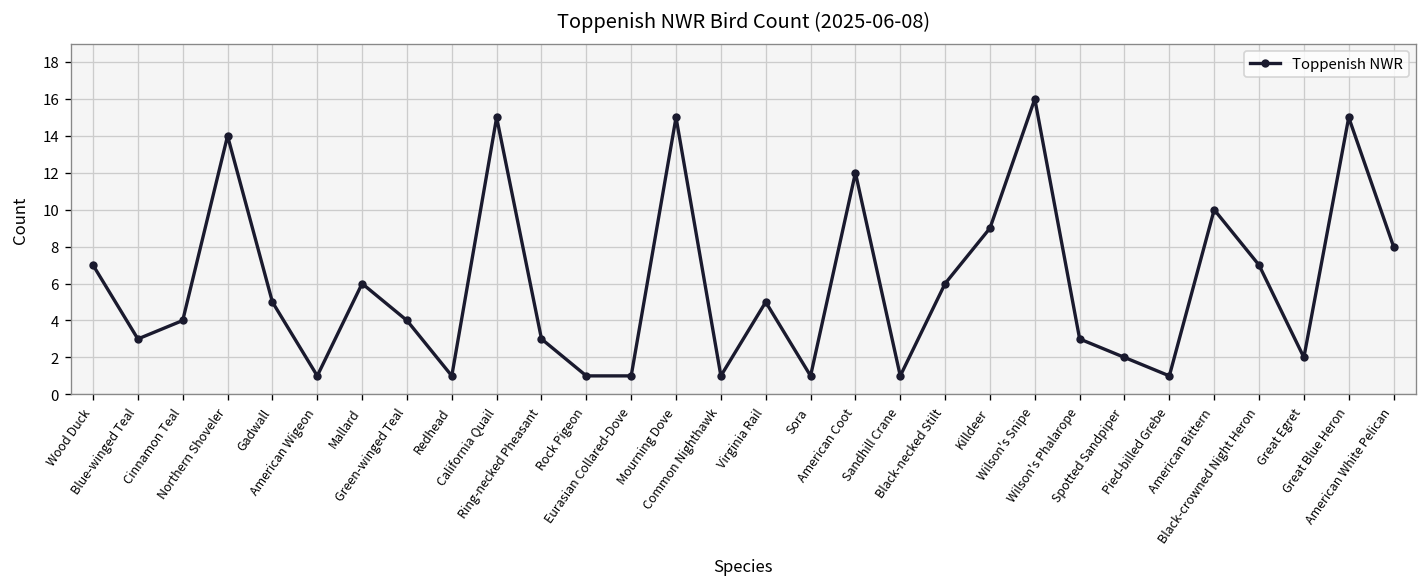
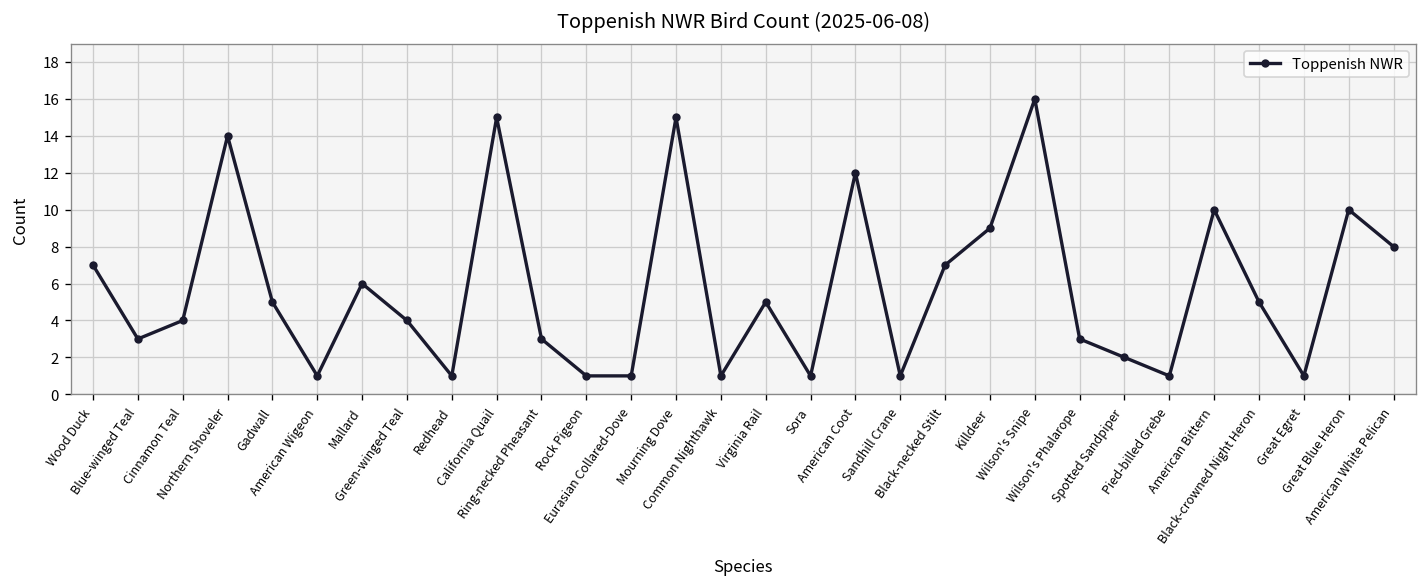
  {
    "Wood Duck": 7,
    "Blue-winged Teal": 3,
    "Cinnamon Teal": 4,
    "Northern Shoveler": 14,
    "Gadwall": 5,
    "American Wigeon": 1,
    "Mallard": 6,
    "Green-winged Teal": 4,
    "Redhead": 1,
    "California Quail": 15,
    "Ring-necked Pheasant": 3,
    "Rock Pigeon": 1,
    "Eurasian Collared-Dove": 1,
    "Mourning Dove": 15,
    "Common Nighthawk": 1,
    "Virginia Rail": 5,
    "Sora": 1,
    "American Coot": 12,
    "Sandhill Crane": 1,
-   "Black-necked Stilt": 6,
+   "Black-necked Stilt": 7,
    "Killdeer": 9,
    "Wilson's Snipe": 16,
    "Wilson's Phalarope": 3,
    "Spotted Sandpiper": 2,
    "Pied-billed Grebe": 1,
    "American Bittern": 10,
-   "Black-crowned Night Heron": 7,
-   "Great Egret": 2,
-   "Great Blue Heron": 15,
+   "Black-crowned Night Heron": 5,
+   "Great Egret": 1,
+   "Great Blue Heron": 10,
    "American White Pelican": 8
  }
